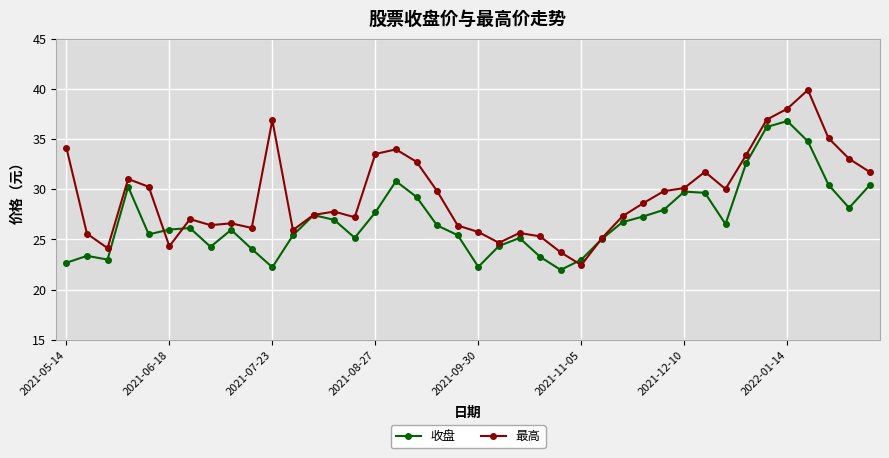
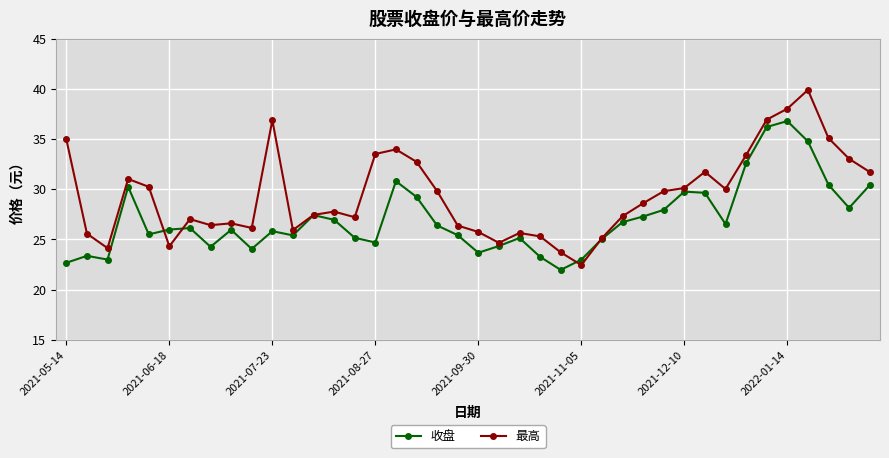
  {
    "收盘": {
      "2021-05-14": 22.7,
      "2021-06-18": 26.0,
-     "2021-07-23": 22.2,
-     "2021-08-27": 27.7,
-     "2021-09-30": 22.3,
+     "2021-07-23": 25.8,
+     "2021-08-27": 24.7,
+     "2021-09-30": 23.7,
      "2021-11-05": 23.0,
      "2021-12-10": 29.8,
      "2022-01-14": 36.8
    },
    "最高": {
-     "2021-05-14": 34.2,
+     "2021-05-14": 35.0,
      "2021-06-18": 24.3,
      "2021-07-23": 36.9,
      "2021-08-27": 33.5,
      "2021-09-30": 25.8,
      "2021-11-05": 22.5,
      "2021-12-10": 30.1,
      "2022-01-14": 38.0
    }
  }
